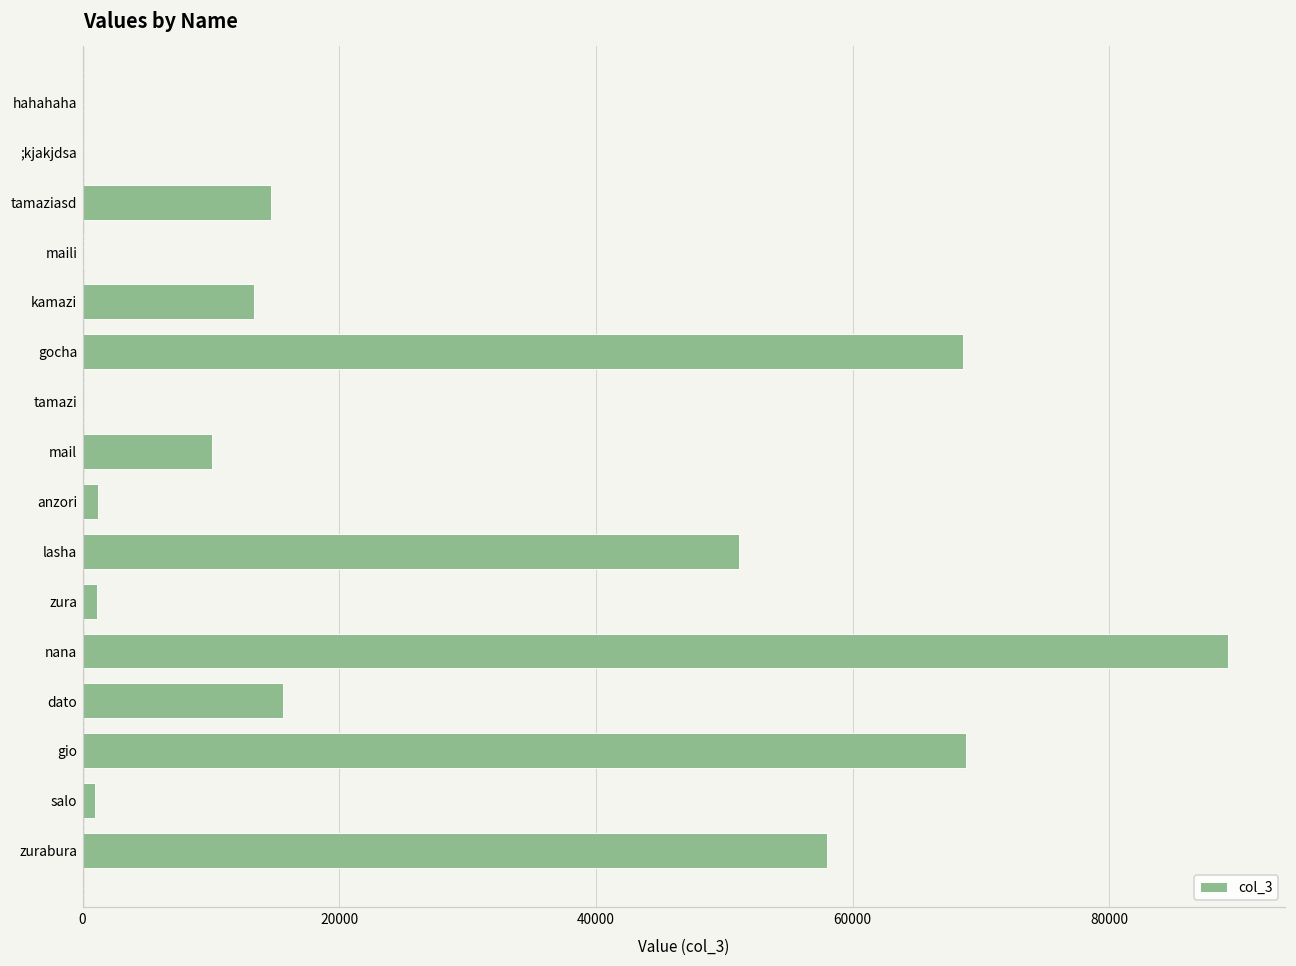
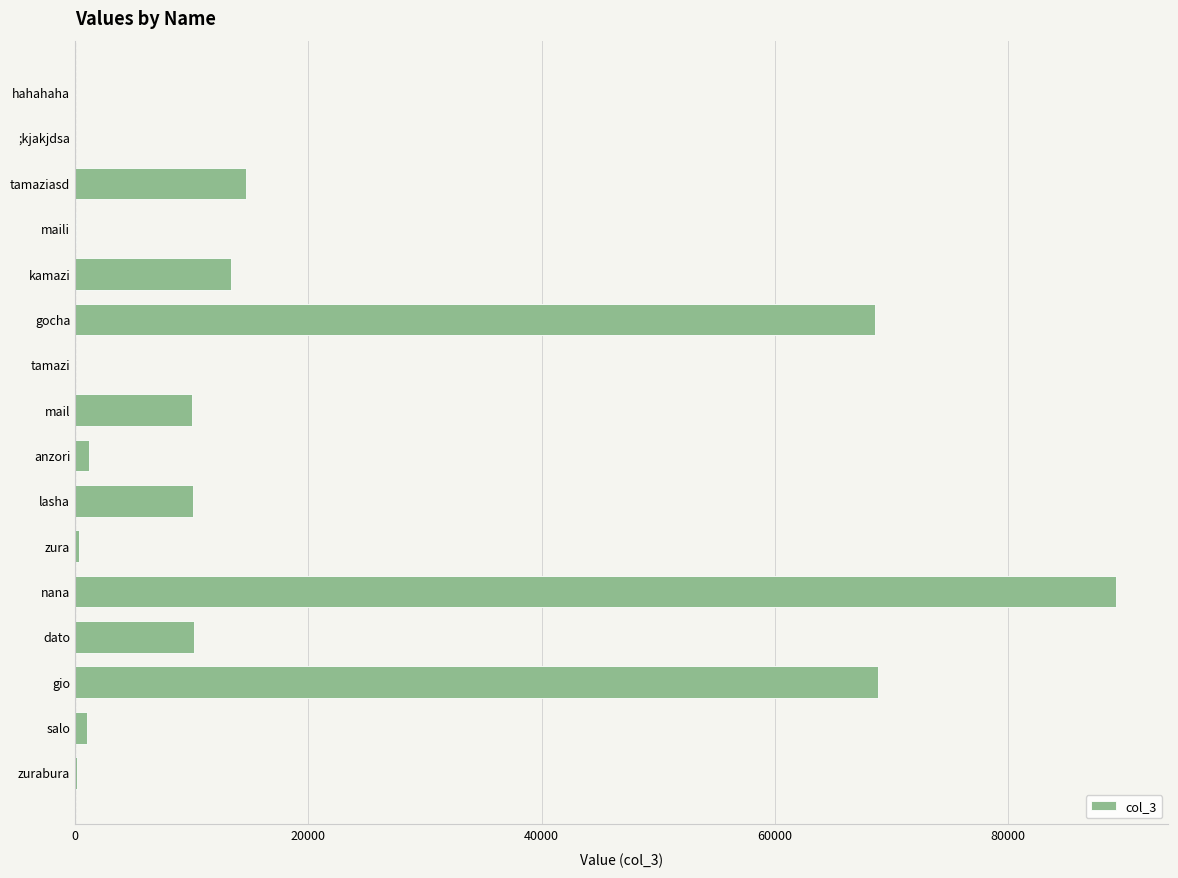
  {
    "tamaziasd": 14600,
    "kamazi": 13300,
    "gocha": 68600,
    "mail": 10100,
    "anzori": 1200,
-   "lasha": 51100,
-   "zura": 1100,
+   "lasha": 10100,
+   "zura": 300,
    "nana": 89300,
-   "dato": 15600,
+   "dato": 10200,
    "gio": 68900,
    "salo": 1000,
-   "zurabura": 58000
+   "zurabura": 100
  }
